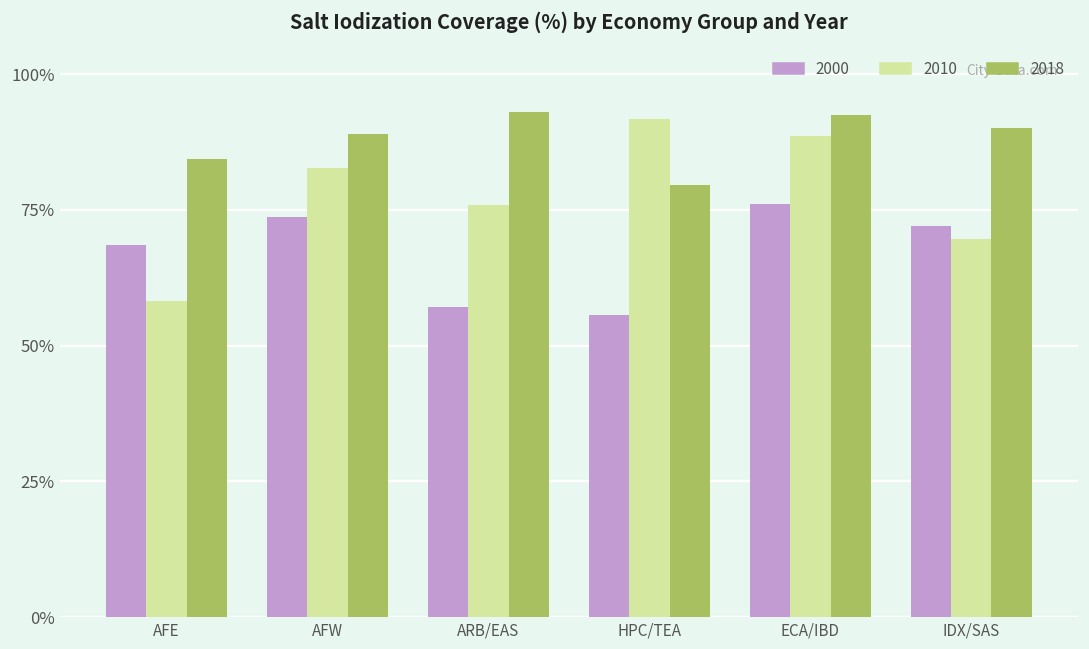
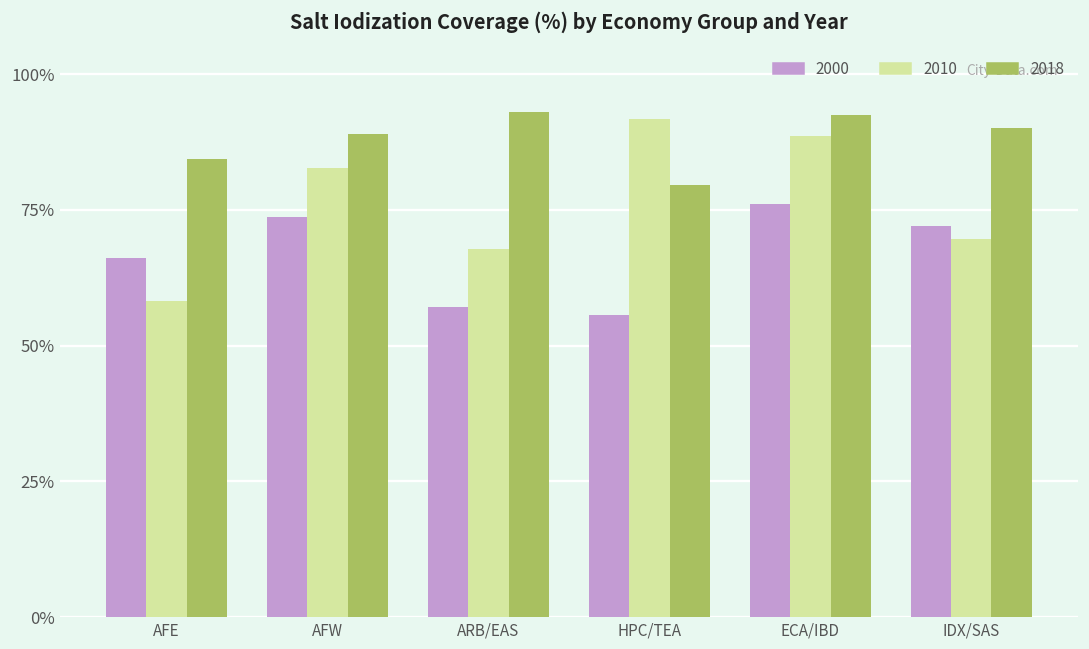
  {
    "2000": {
-     "AFE": "69%",
+     "AFE": "66%",
      "AFW": "74%",
      "ARB/EAS": "57%",
      "HPC/TEA": "56%",
      "ECA/IBD": "76%",
      "IDX/SAS": "72%"
    },
    "2010": {
      "AFE": "58%",
      "AFW": "83%",
-     "ARB/EAS": "76%",
+     "ARB/EAS": "68%",
      "HPC/TEA": "92%",
      "ECA/IBD": "89%",
      "IDX/SAS": "70%"
    },
    "2018": {
      "AFE": "84%",
      "AFW": "89%",
      "ARB/EAS": "93%",
      "HPC/TEA": "80%",
      "ECA/IBD": "92%",
      "IDX/SAS": "90%"
    }
  }
